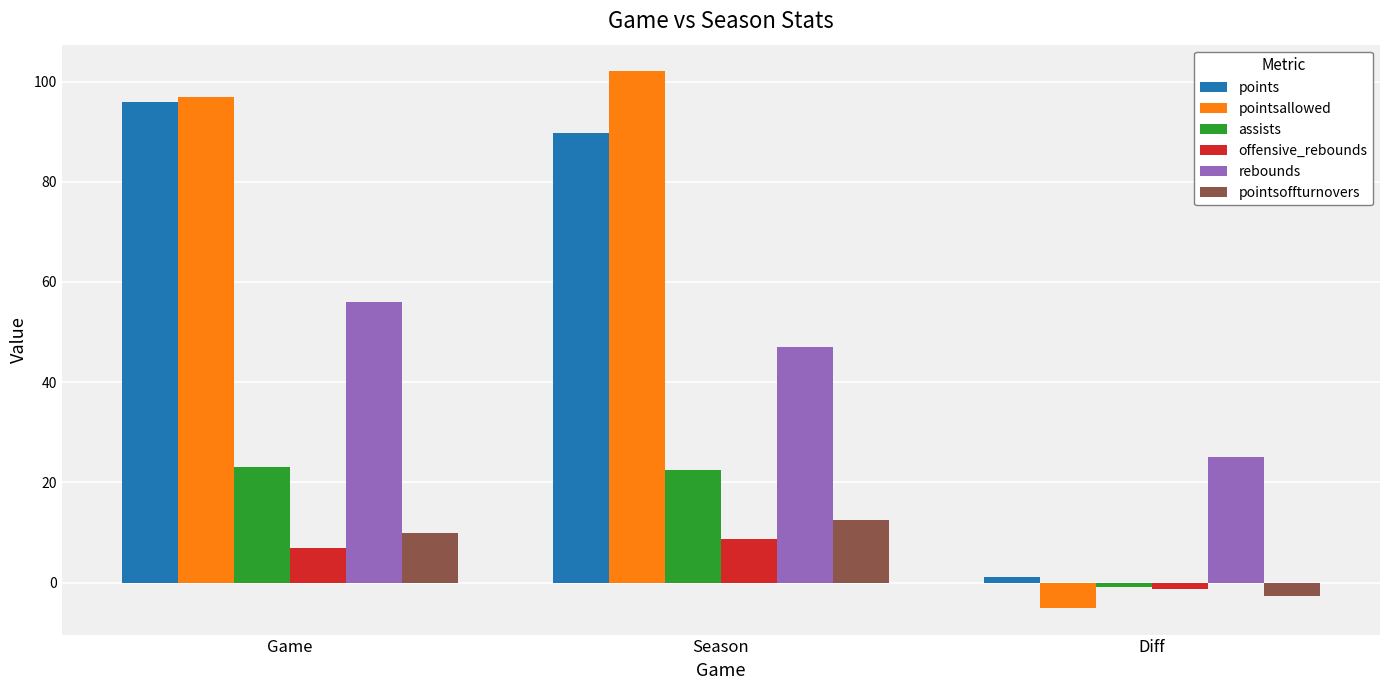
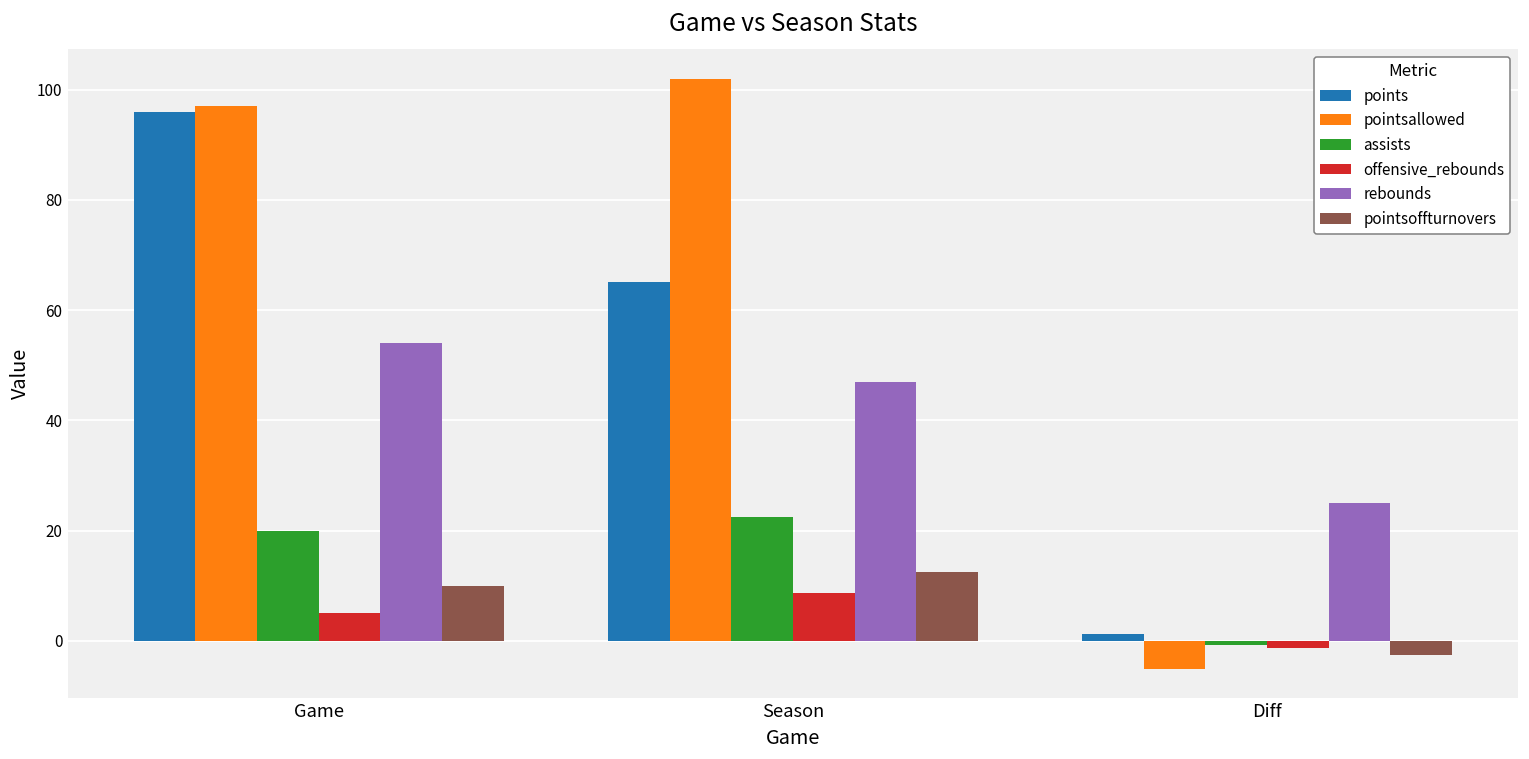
  {
    "points": {
      "Game": 96,
-     "Season": 90,
+     "Season": 65,
      "Diff": 1
    },
    "pointsallowed": {
      "Game": 97,
      "Season": 102,
      "Diff": -5
    },
    "assists": {
-     "Game": 23,
+     "Game": 20,
      "Season": 23,
      "Diff": -1
    },
    "offensive_rebounds": {
-     "Game": 7,
+     "Game": 5,
      "Season": 9,
      "Diff": -1
    },
    "rebounds": {
-     "Game": 56,
+     "Game": 54,
      "Season": 47,
      "Diff": 25
    },
    "pointsoffturnovers": {
      "Game": 10,
      "Season": 13,
      "Diff": -3
    }
  }
